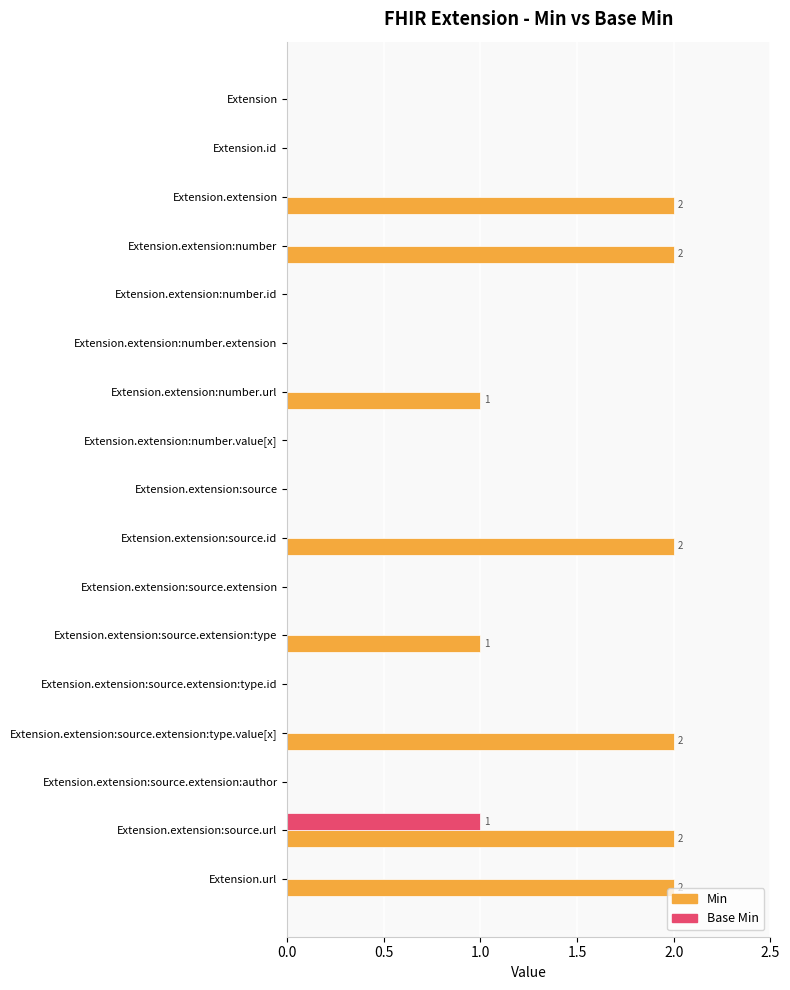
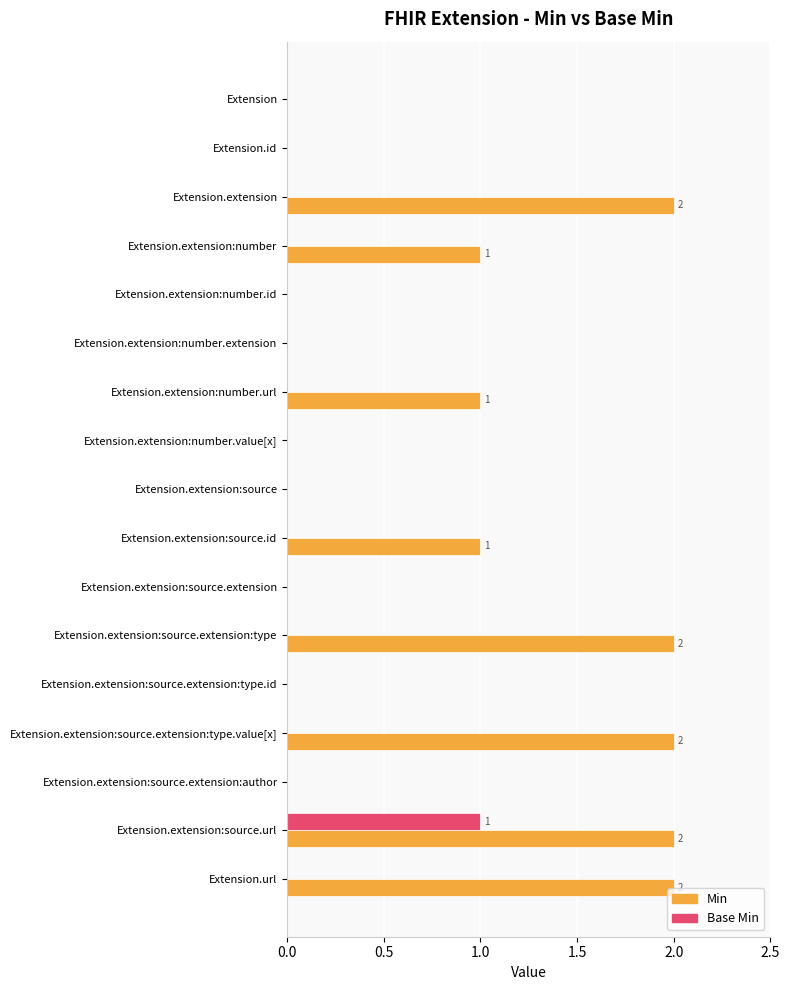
  {
    "Min": {
      "Extension.extension": 2,
-     "Extension.extension:number": 2,
+     "Extension.extension:number": 1,
      "Extension.extension:number.url": 1,
-     "Extension.extension:source.id": 2,
-     "Extension.extension:source.extension:type": 1,
+     "Extension.extension:source.id": 1,
+     "Extension.extension:source.extension:type": 2,
      "Extension.extension:source.extension:type.value[x]": 2,
      "Extension.extension:source.url": 2
    },
    "Base Min": {
      "Extension.extension:source.url": 1
    }
  }
